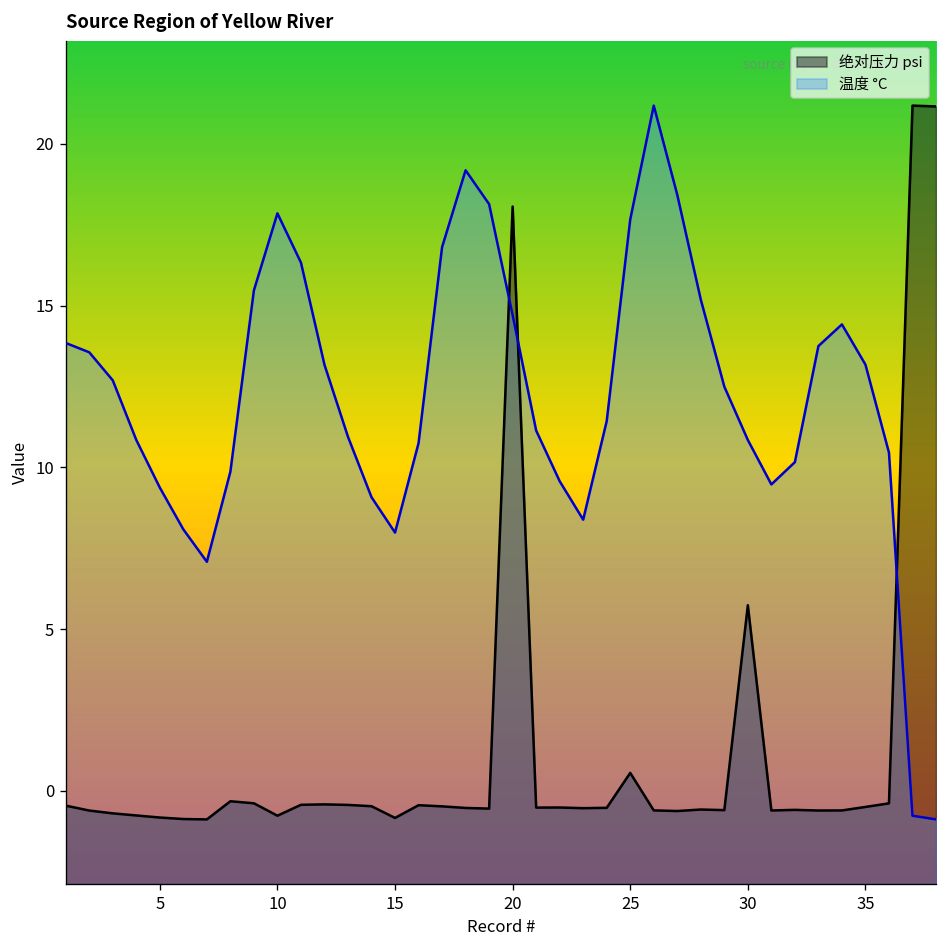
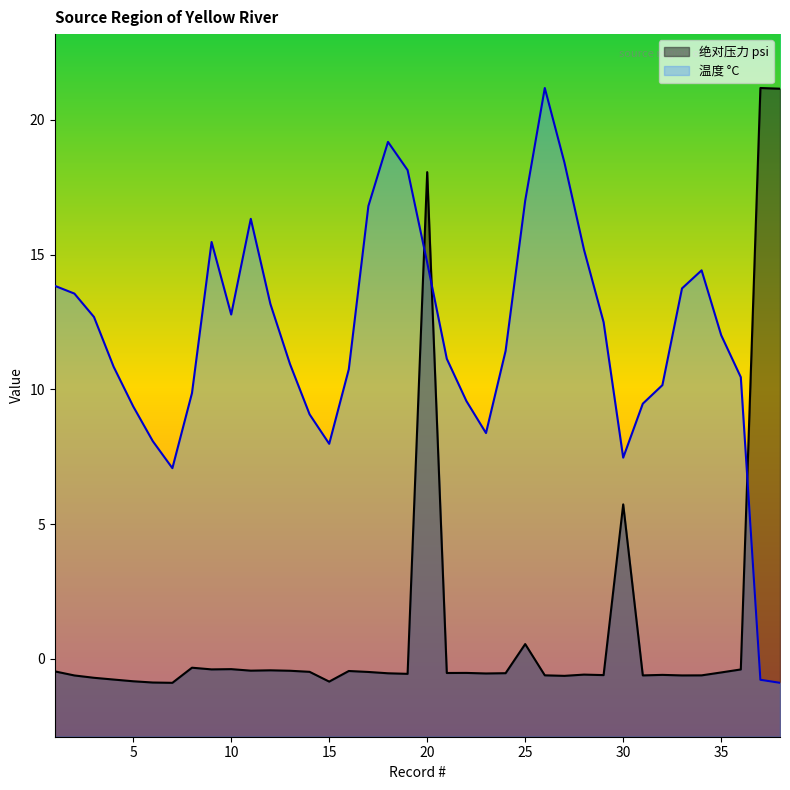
  {
    "绝对压力 psi": {
      "5": -0.8,
-     "10": -0.8,
+     "10": -0.4,
      "15": -0.8,
      "20": 18.1,
      "25": 0.6,
      "30": 5.7,
      "35": -0.5
    },
    "温度 °C": {
      "5": 9.4,
-     "10": 17.9,
+     "10": 12.8,
      "15": 8.0,
      "20": 14.7,
-     "25": 17.7,
-     "30": 10.8,
-     "35": 13.2
+     "25": 17.0,
+     "30": 7.5,
+     "35": 12.0
    }
  }
